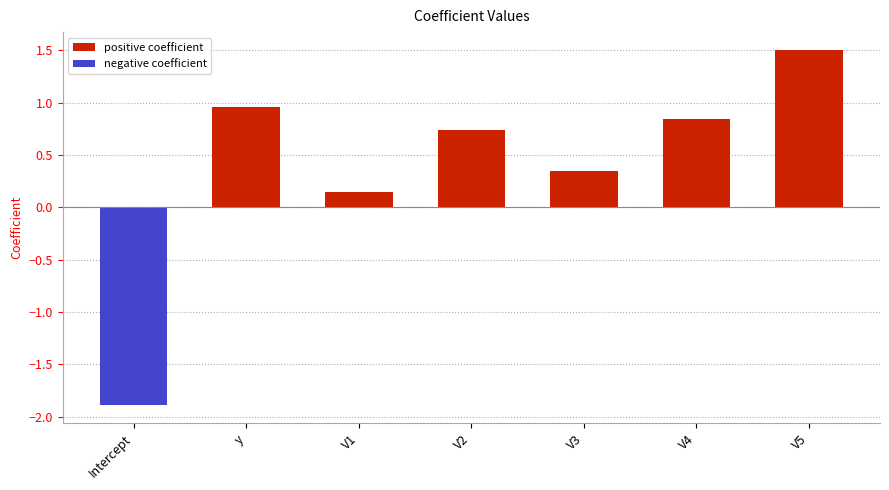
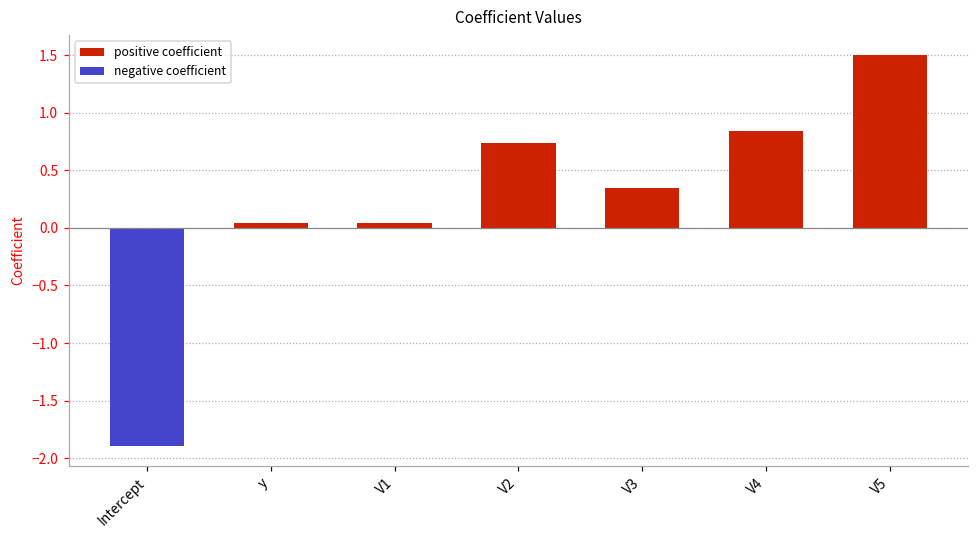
  {
    "Intercept": -1.89,
-   "y": 0.96,
-   "V1": 0.14,
+   "y": 0.04,
+   "V1": 0.04,
    "V2": 0.73,
    "V3": 0.35,
    "V4": 0.84,
    "V5": 1.50
  }
